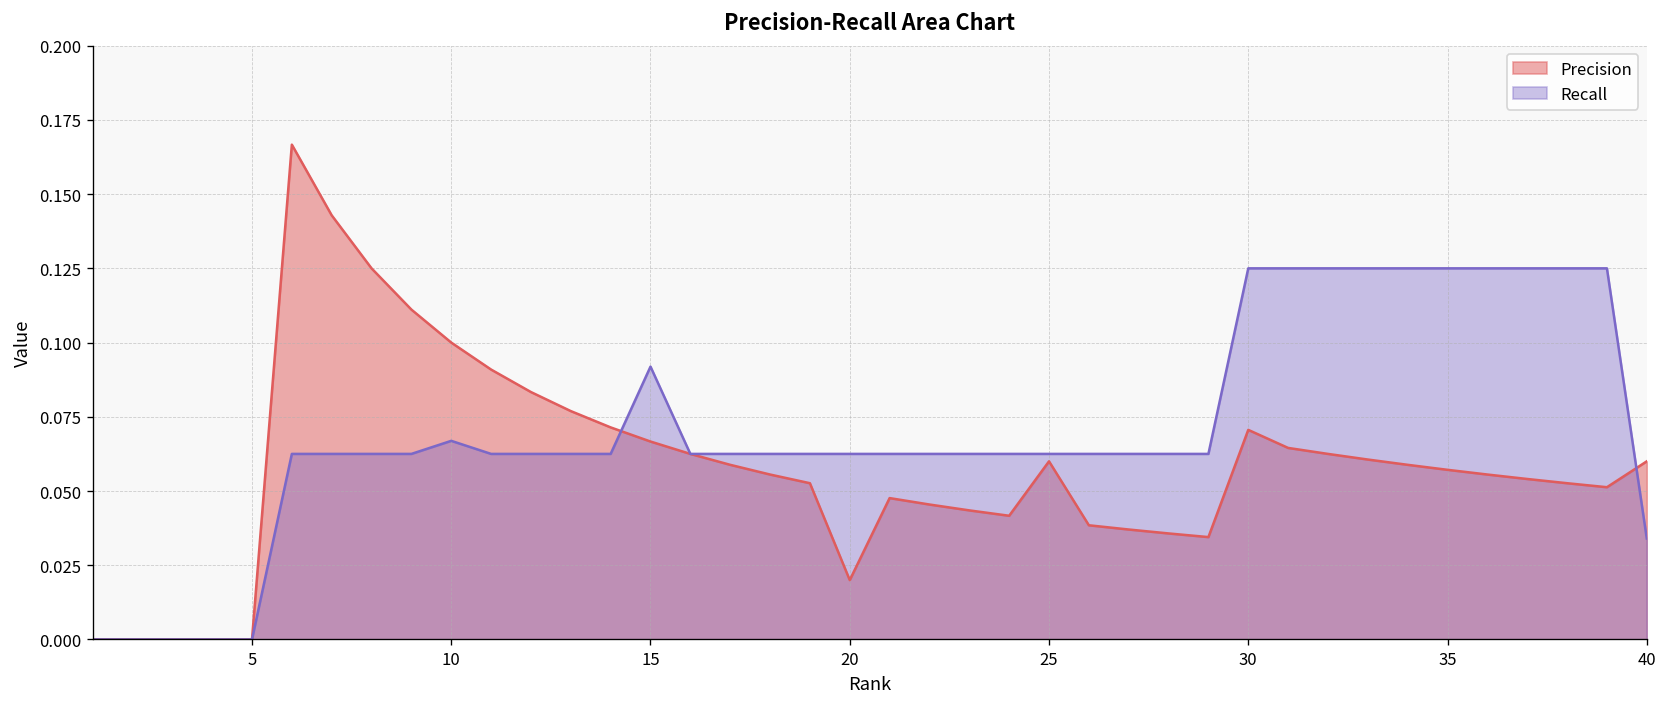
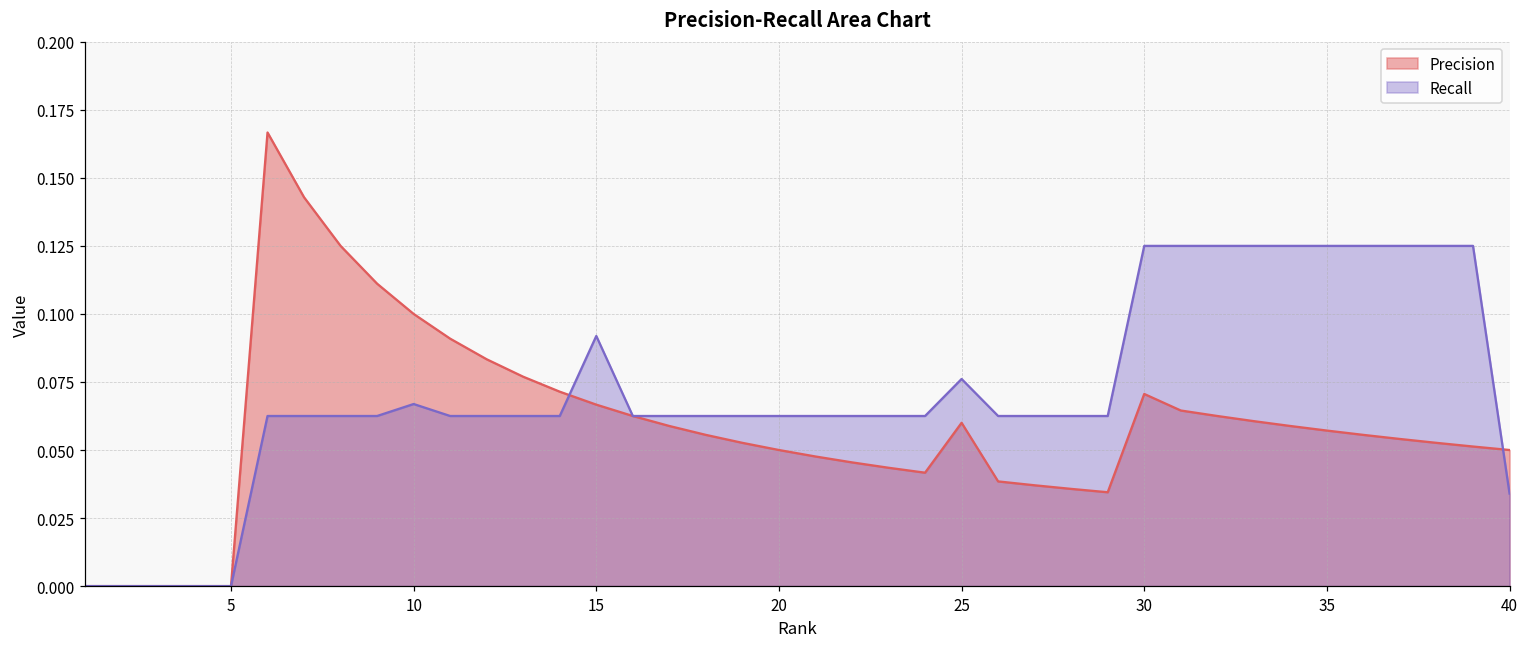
  {
    "Precision": {
      "10": 0.10,
      "15": 0.067,
-     "20": 0.02,
+     "20": 0.05,
      "25": 0.06,
      "30": 0.07,
      "35": 0.057,
-     "40": 0.06
+     "40": 0.05
    },
    "Recall": {
      "10": 0.067,
      "15": 0.092,
      "20": 0.063,
-     "25": 0.063,
+     "25": 0.076,
      "30": 0.125,
      "35": 0.125,
      "40": 0.034
    }
  }
